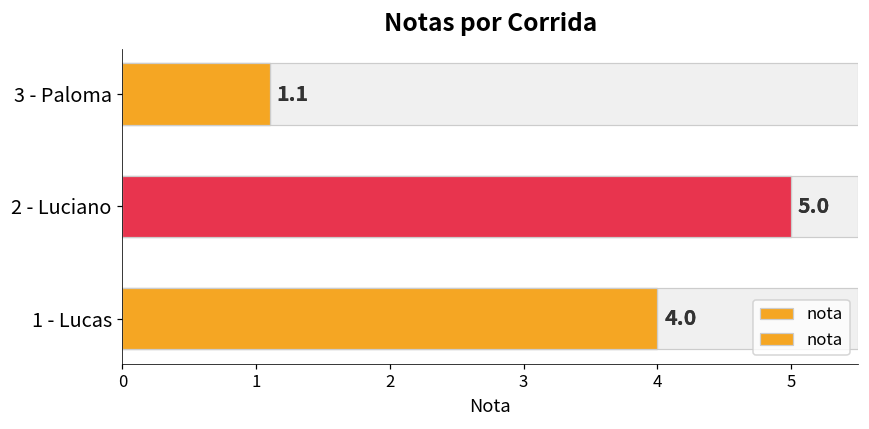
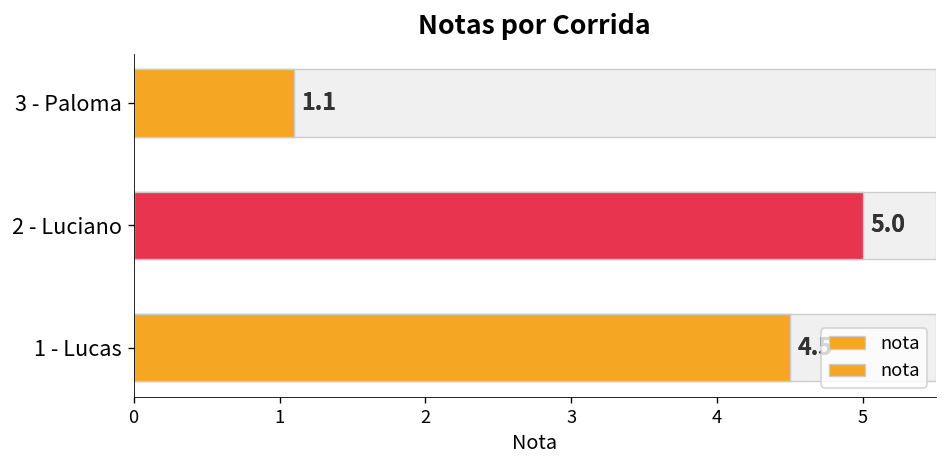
  {
    "nota": {
-     "1 - Lucas": 4.0
+     "1 - Lucas": 4.5
    }
  }
